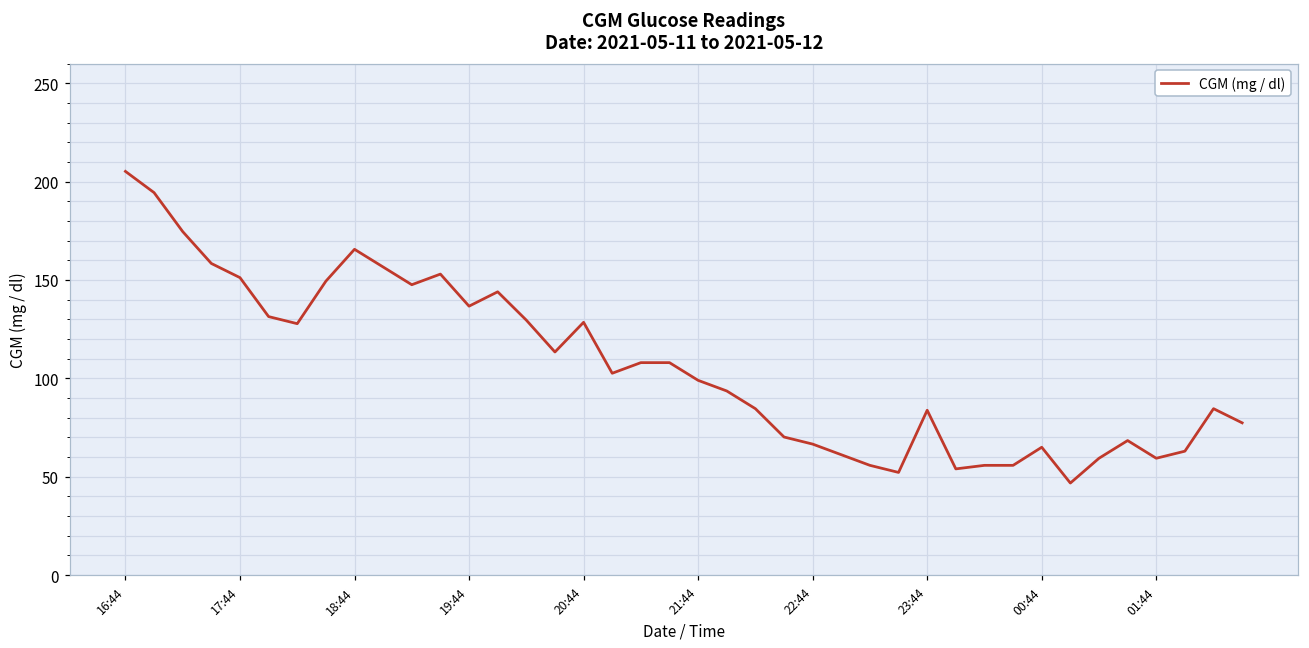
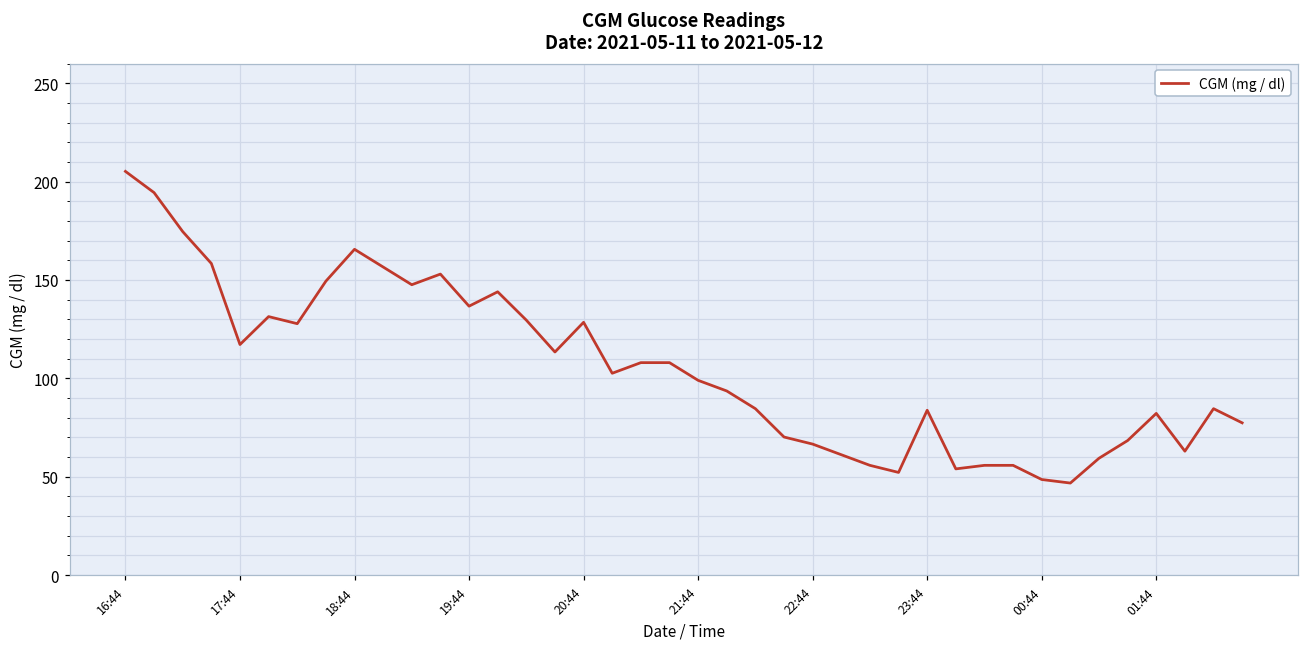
  {
    "16:44": 205,
-   "17:44": 151,
+   "17:44": 117,
    "18:44": 166,
    "19:44": 137,
    "20:44": 129,
    "21:44": 99,
    "22:44": 67,
    "23:44": 84,
-   "00:44": 65,
-   "01:44": 59
+   "00:44": 49,
+   "01:44": 82
  }
